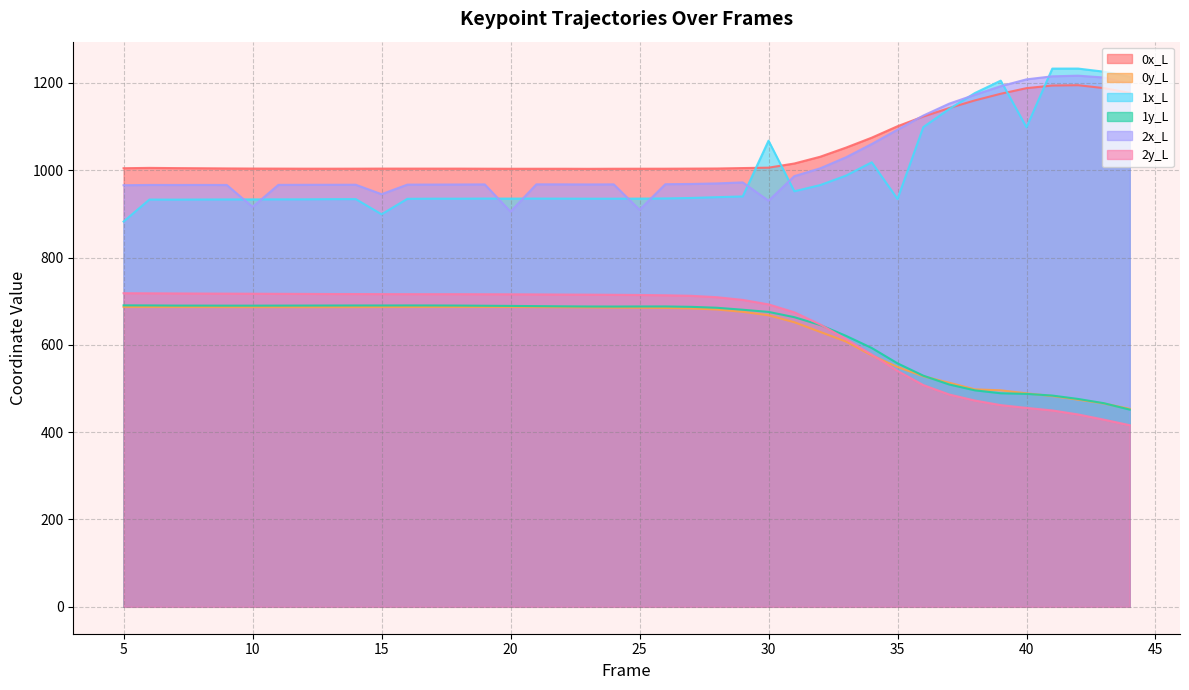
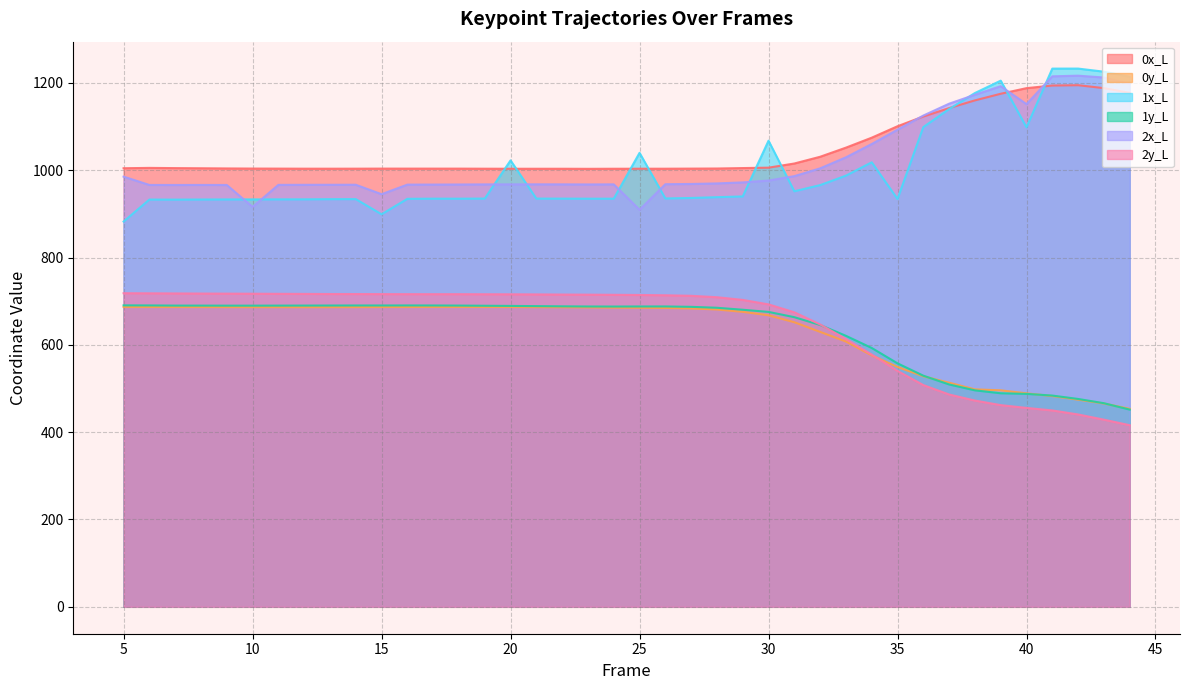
  {
    "1x_L": {
      "5": 880,
      "10": 930,
      "15": 900,
-     "20": 940,
-     "25": 940,
+     "20": 1020,
+     "25": 1040,
      "30": 1070,
      "35": 930,
      "40": 1100
    },
    "1y_L": {
      "30": 680,
      "35": 560
    },
    "2x_L": {
-     "5": 970,
+     "5": 990,
      "10": 920,
      "15": 950,
-     "20": 910,
+     "20": 970,
      "25": 910,
-     "30": 930,
+     "30": 980,
      "35": 1090,
-     "40": 1210
+     "40": 1150
    }
  }
